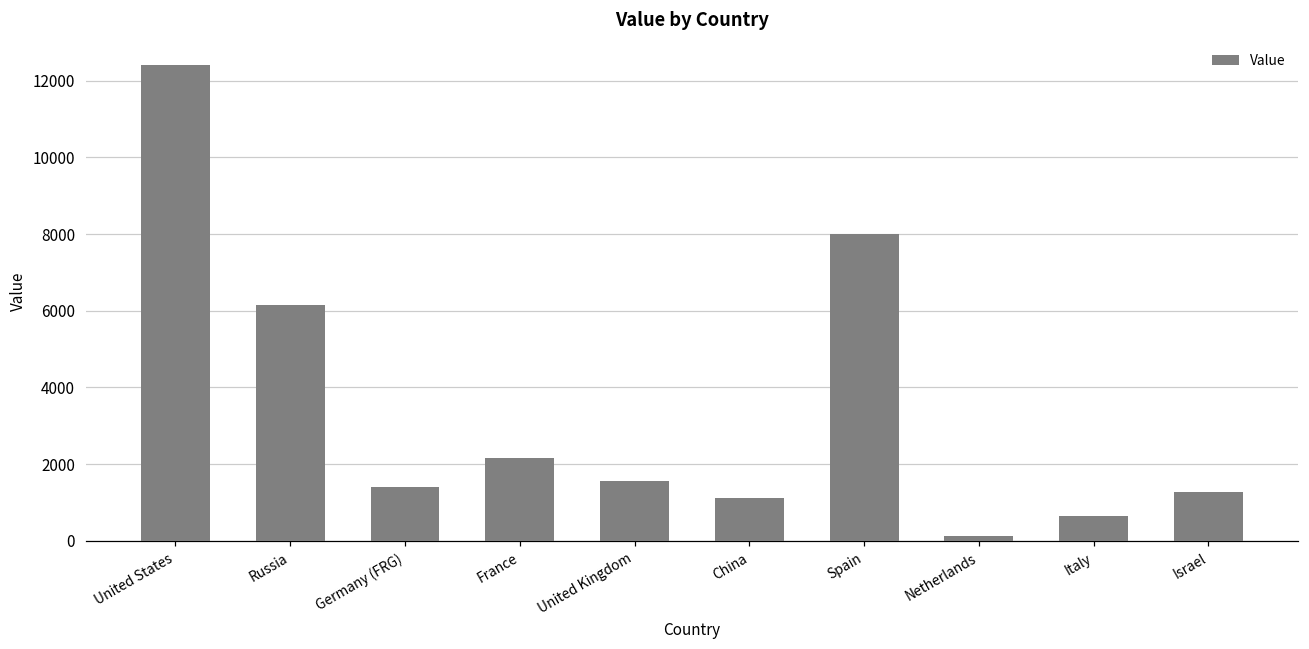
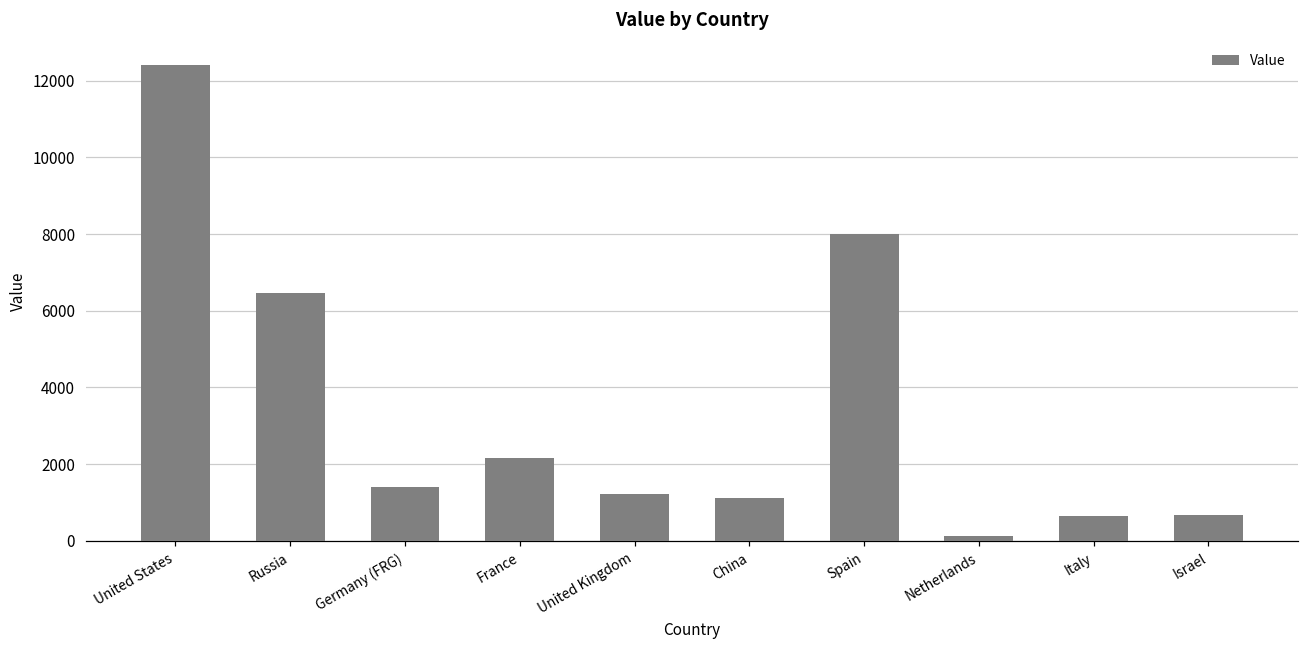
  {
    "United States": 12400,
-   "Russia": 6100,
+   "Russia": 6500,
    "Germany (FRG)": 1400,
    "France": 2200,
-   "United Kingdom": 1600,
+   "United Kingdom": 1200,
    "China": 1100,
    "Spain": 8000,
    "Netherlands": 100,
    "Italy": 700,
-   "Israel": 1300
+   "Israel": 700
  }
